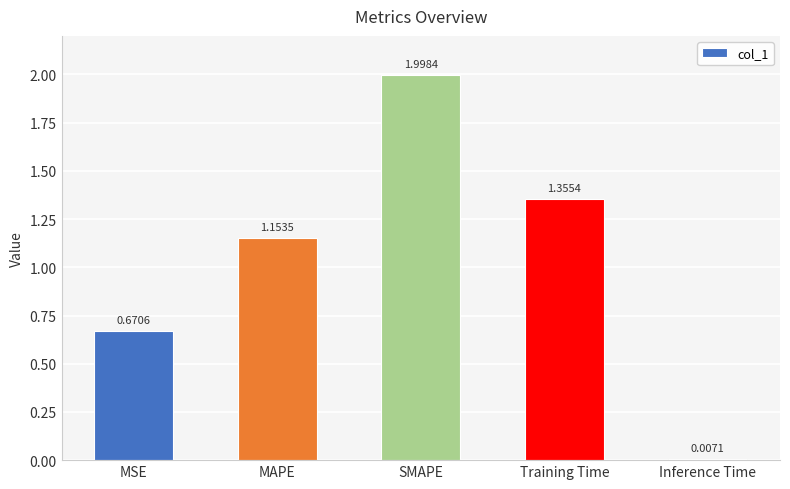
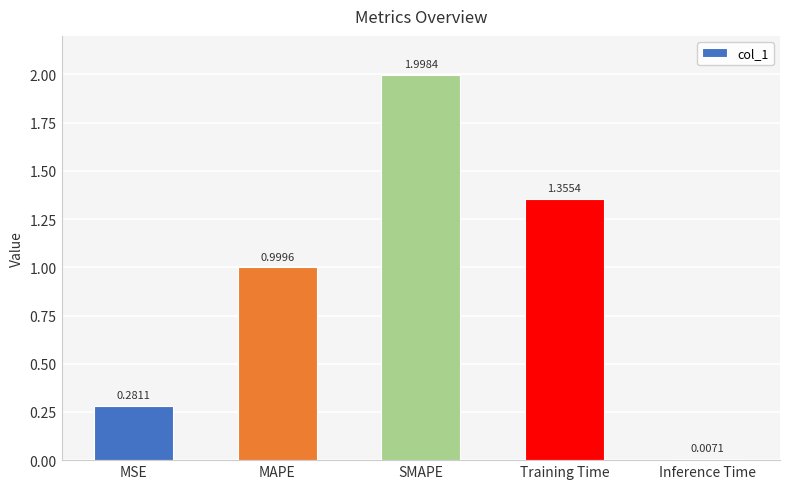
  {
-   "MSE": 0.6706,
-   "MAPE": 1.1535,
+   "MSE": 0.2811,
+   "MAPE": 0.9996,
    "SMAPE": 1.9984,
    "Training Time": 1.3554,
    "Inference Time": 0.0071
  }
